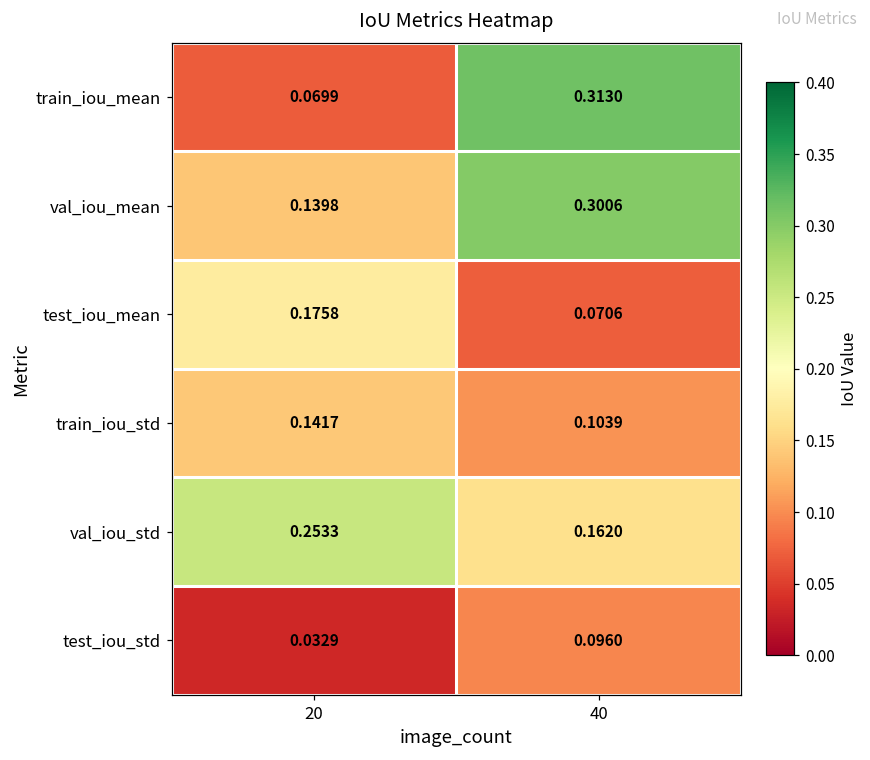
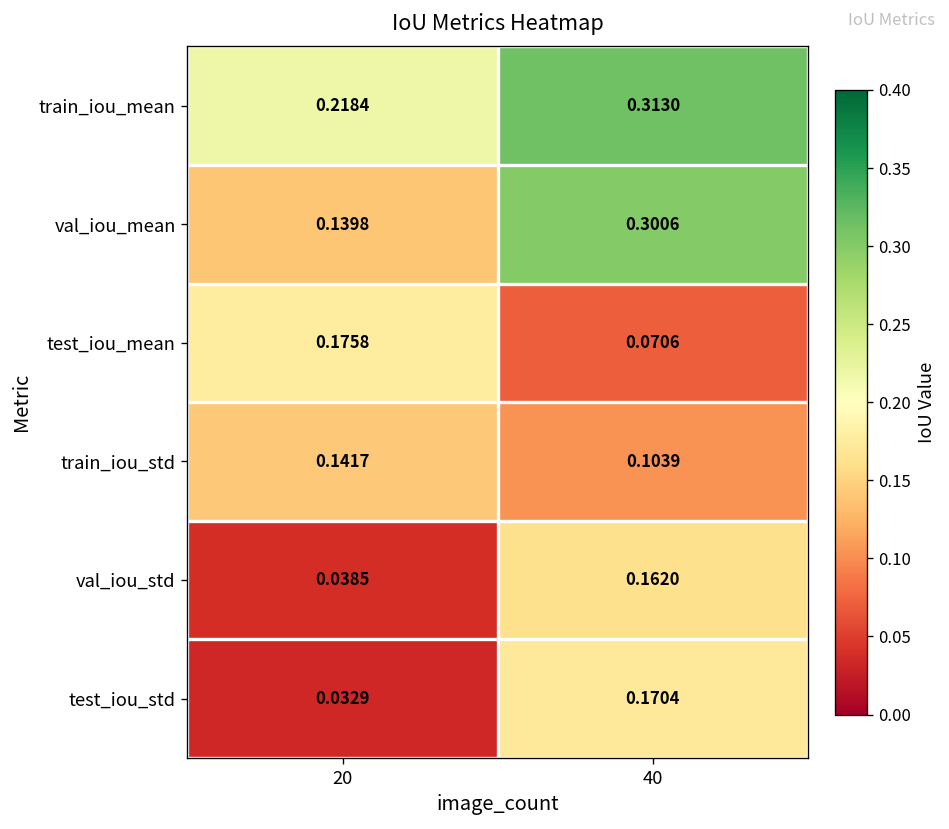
  {
    "train_iou_mean": {
-     "20": 0.0699,
+     "20": 0.2184,
      "40": 0.3130
    },
    "val_iou_mean": {
      "20": 0.1398,
      "40": 0.3006
    },
    "test_iou_mean": {
      "20": 0.1758,
      "40": 0.0706
    },
    "train_iou_std": {
      "20": 0.1417,
      "40": 0.1039
    },
    "val_iou_std": {
-     "20": 0.2533,
+     "20": 0.0385,
      "40": 0.1620
    },
    "test_iou_std": {
      "20": 0.0329,
-     "40": 0.0960
+     "40": 0.1704
    }
  }
